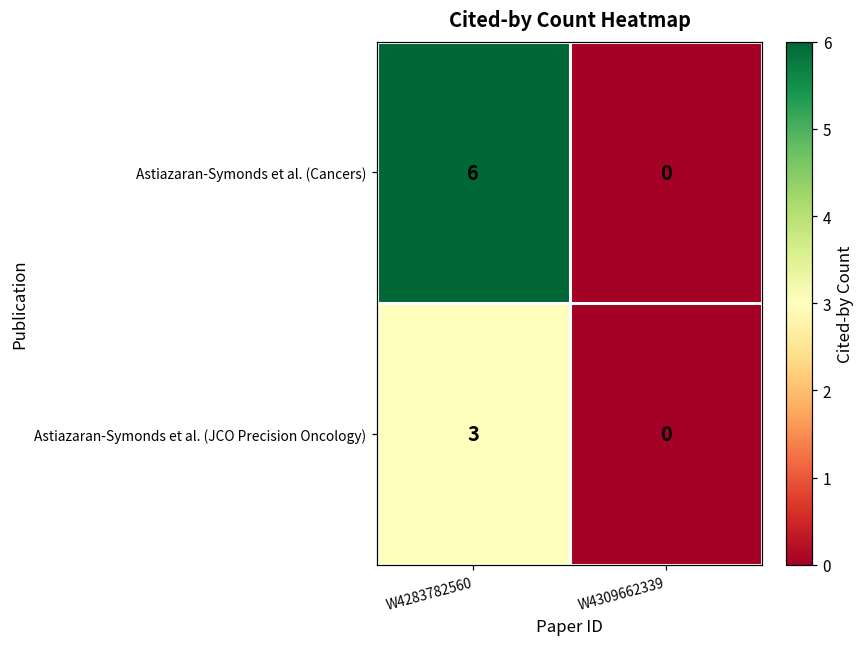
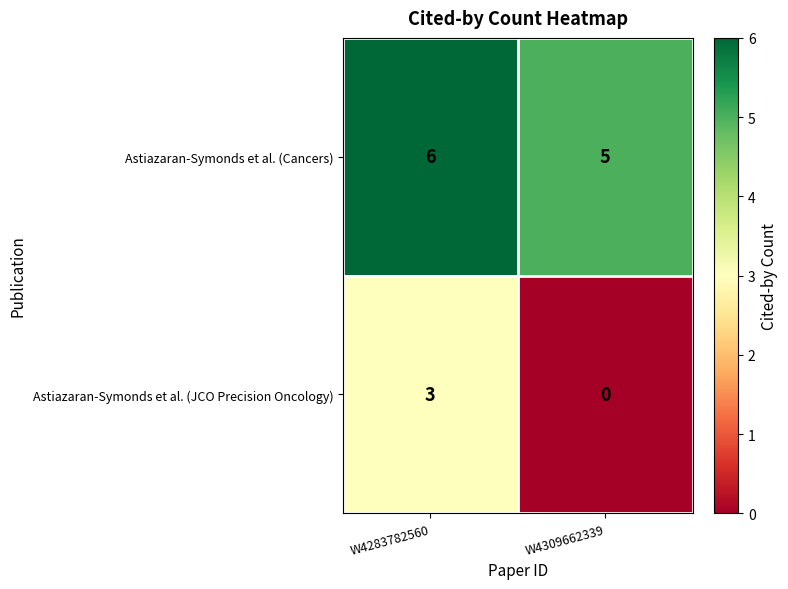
  {
    "Astiazaran-Symonds et al. (Cancers)": {
      "W4283782560": 6,
-     "W4309662339": 0
+     "W4309662339": 5
    },
    "Astiazaran-Symonds et al. (JCO Precision Oncology)": {
      "W4283782560": 3,
      "W4309662339": 0
    }
  }
